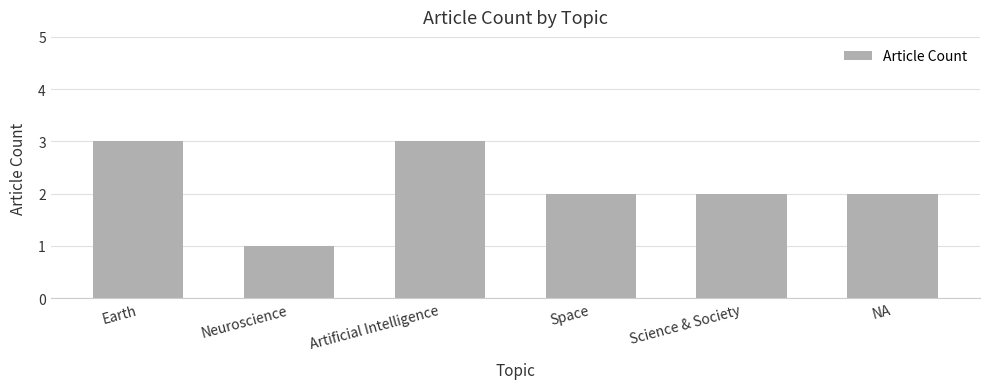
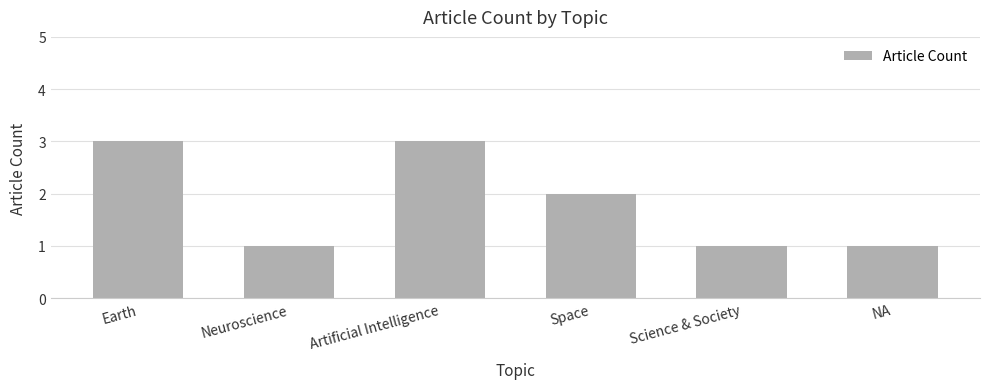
  {
    "Earth": 3,
    "Neuroscience": 1,
    "Artificial Intelligence": 3,
    "Space": 2,
-   "Science & Society": 2,
-   "NA": 2
+   "Science & Society": 1,
+   "NA": 1
  }
